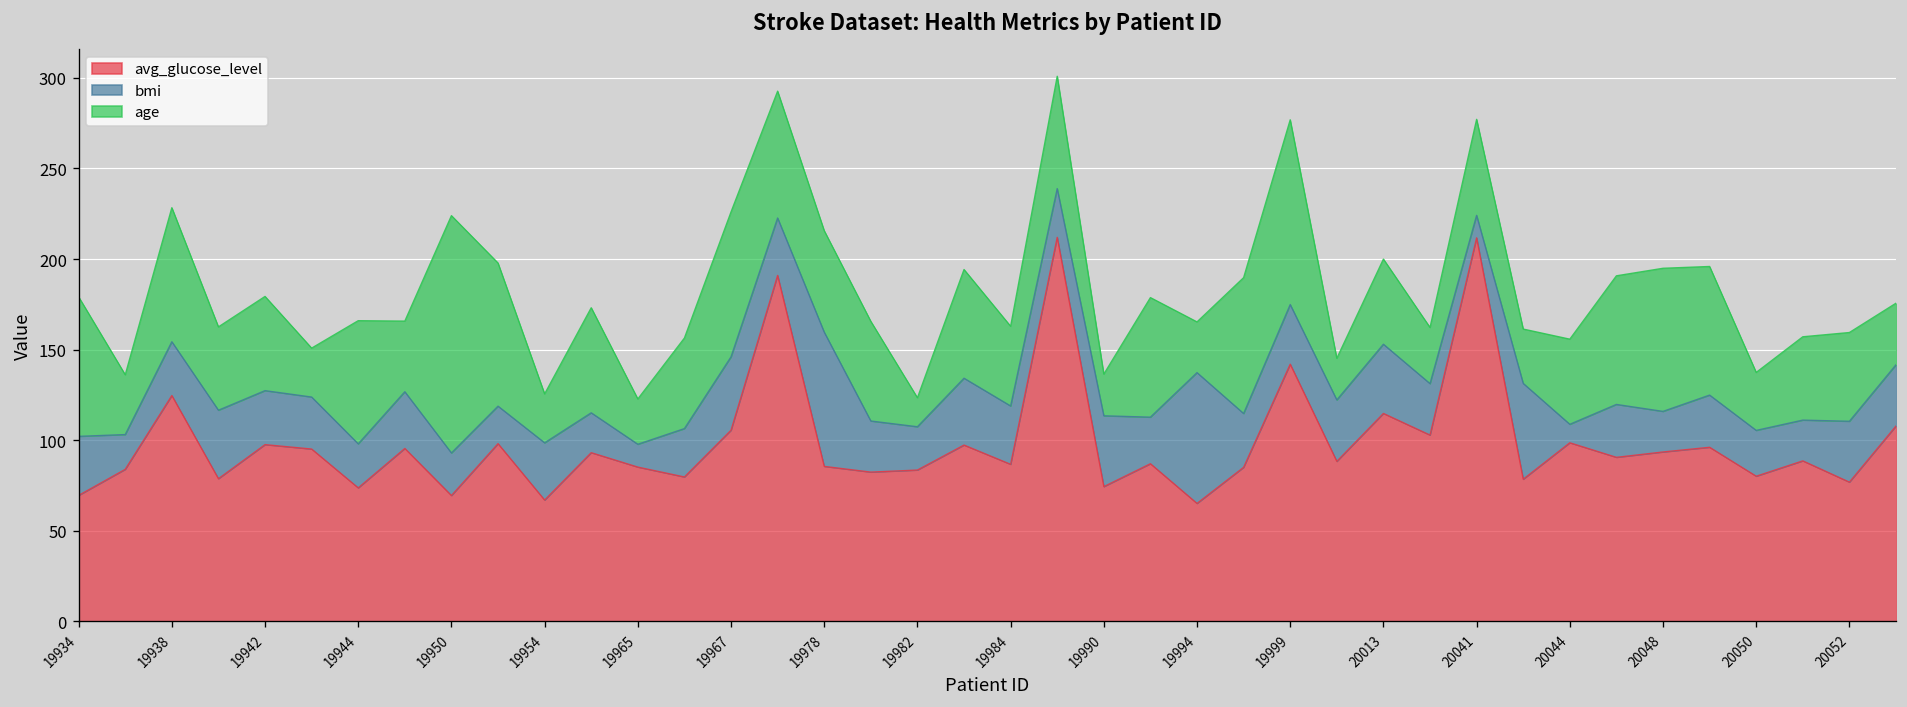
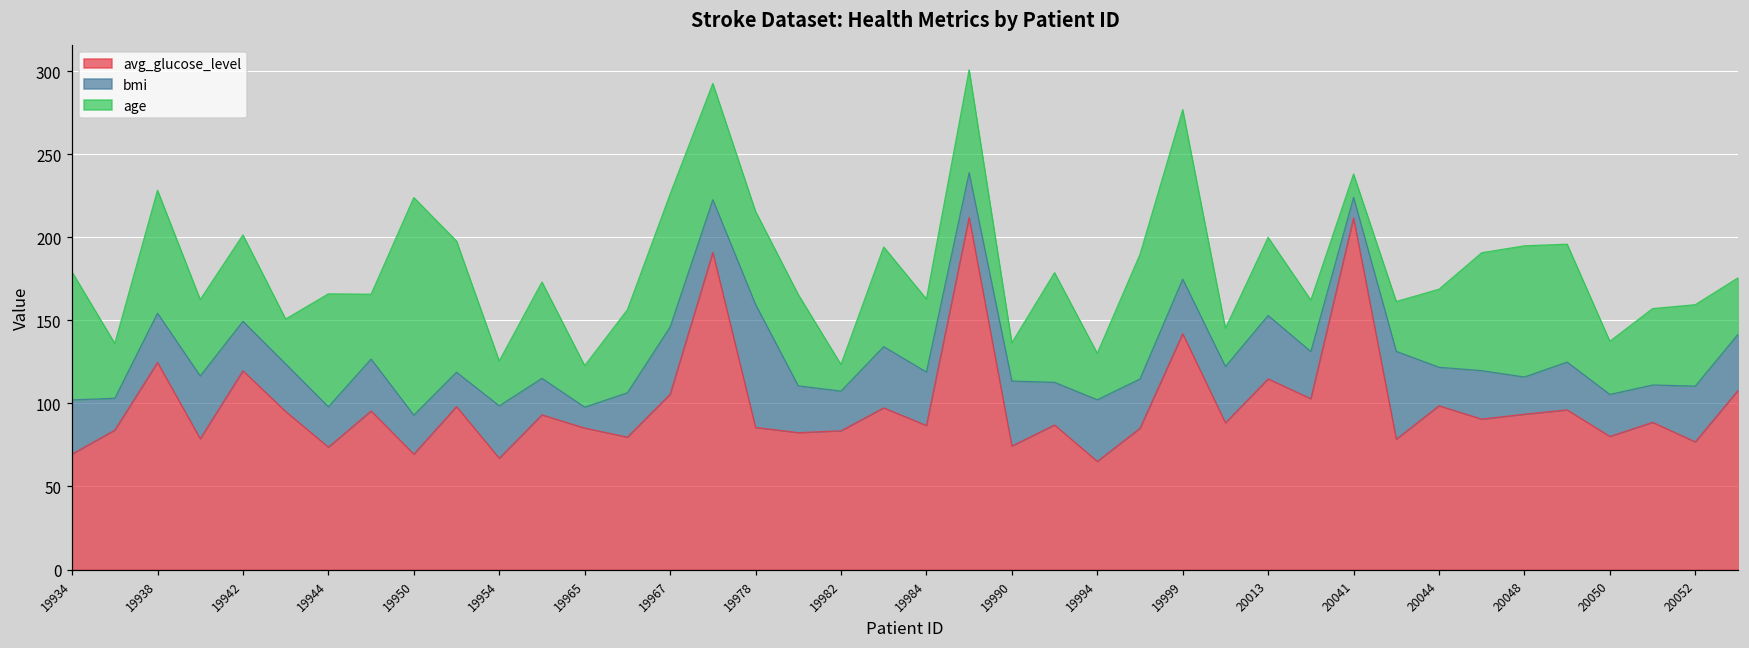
  {
    "avg_glucose_level": {
      "19934": 70,
      "19938": 125,
-     "19942": 98,
+     "19942": 120,
      "19944": 74,
      "19950": 69,
      "19954": 67,
      "19965": 85,
      "19967": 106,
      "19978": 86,
      "19982": 84,
      "19984": 87,
      "19990": 74,
      "19994": 65,
      "19999": 142,
      "20013": 115,
      "20041": 212,
      "20044": 99,
      "20048": 94,
      "20050": 80,
      "20052": 77
    },
    "bmi": {
      "19934": 33,
      "19938": 30,
      "19942": 30,
      "19944": 24,
      "19950": 24,
      "19954": 32,
      "19965": 13,
      "19967": 40,
      "19978": 74,
      "19982": 24,
      "19984": 32,
      "19990": 39,
-     "19994": 72,
+     "19994": 37,
      "19999": 33,
      "20013": 38,
      "20041": 12,
-     "20044": 10,
+     "20044": 23,
      "20048": 22,
      "20050": 25,
      "20052": 34
    },
    "age": {
      "19934": 77,
      "19938": 74,
      "19942": 52,
      "19944": 68,
      "19950": 131,
      "19954": 27,
      "19965": 25,
      "19967": 80,
      "19978": 56,
      "19982": 16,
      "19984": 44,
      "19990": 23,
      "19994": 28,
      "19999": 102,
      "20013": 47,
-     "20041": 53,
+     "20041": 14,
      "20044": 47,
      "20048": 79,
      "20050": 32,
      "20052": 49
    }
  }
